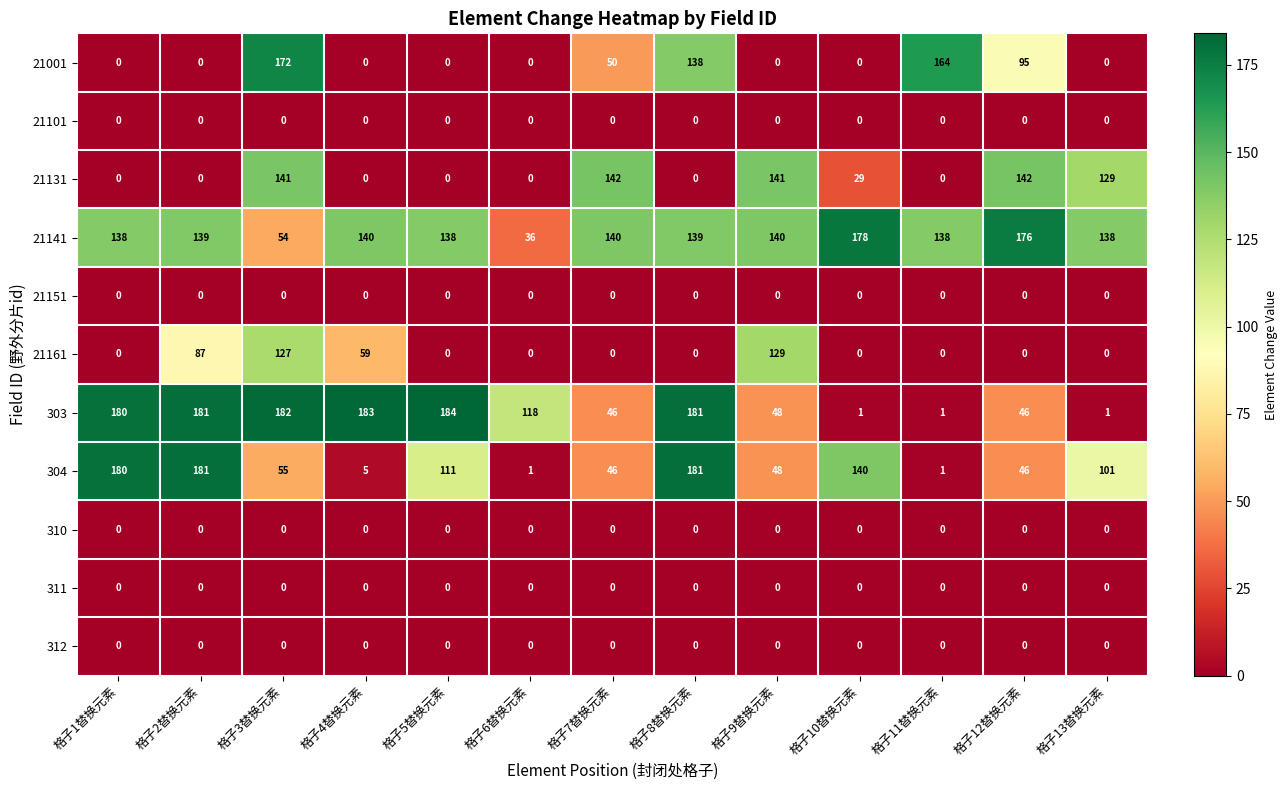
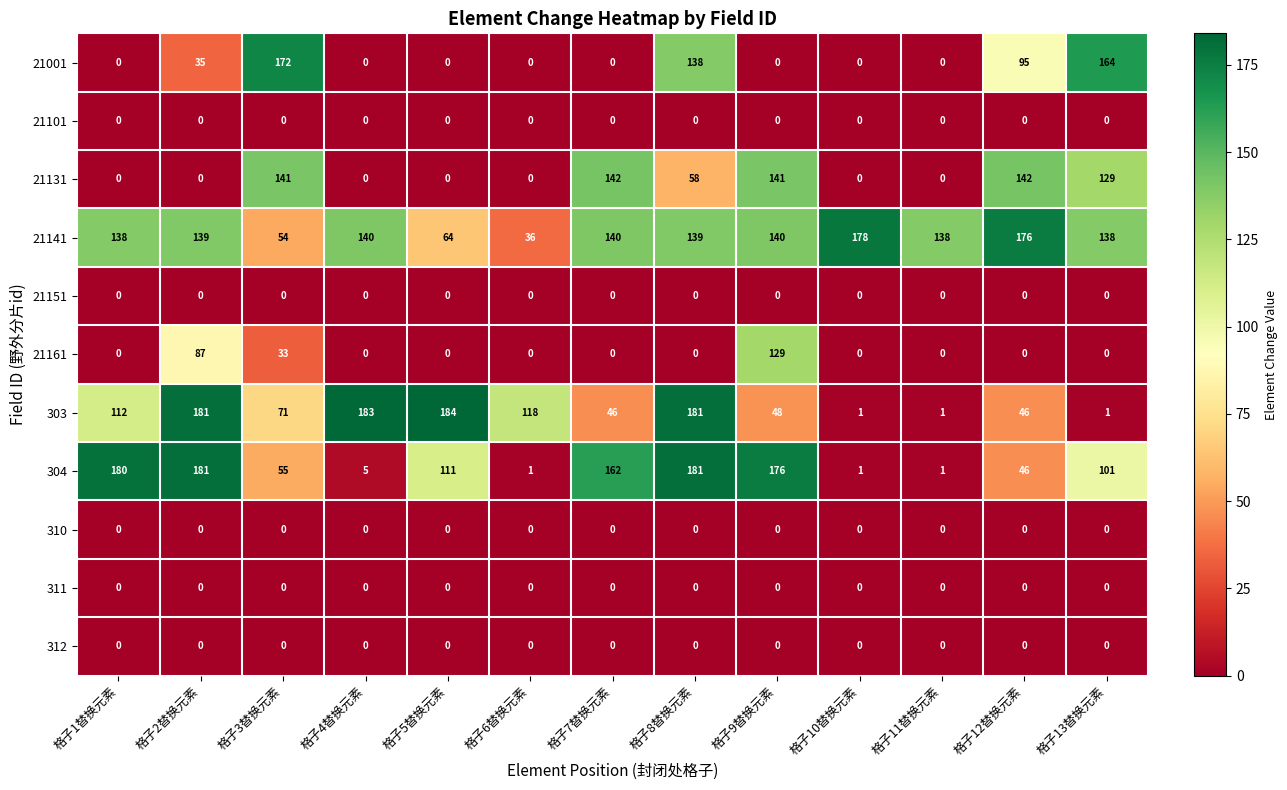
  {
    "21001": {
      "格子1替换元素": 0,
-     "格子2替换元素": 0,
+     "格子2替换元素": 35,
      "格子3替换元素": 172,
      "格子4替换元素": 0,
      "格子5替换元素": 0,
      "格子6替换元素": 0,
-     "格子7替换元素": 50,
+     "格子7替换元素": 0,
      "格子8替换元素": 138,
      "格子9替换元素": 0,
      "格子10替换元素": 0,
-     "格子11替换元素": 164,
+     "格子11替换元素": 0,
      "格子12替换元素": 95,
-     "格子13替换元素": 0
+     "格子13替换元素": 164
    },
    "21101": {
      "格子1替换元素": 0,
      "格子2替换元素": 0,
      "格子3替换元素": 0,
      "格子4替换元素": 0,
      "格子5替换元素": 0,
      "格子6替换元素": 0,
      "格子7替换元素": 0,
      "格子8替换元素": 0,
      "格子9替换元素": 0,
      "格子10替换元素": 0,
      "格子11替换元素": 0,
      "格子12替换元素": 0,
      "格子13替换元素": 0
    },
    "21131": {
      "格子1替换元素": 0,
      "格子2替换元素": 0,
      "格子3替换元素": 141,
      "格子4替换元素": 0,
      "格子5替换元素": 0,
      "格子6替换元素": 0,
      "格子7替换元素": 142,
-     "格子8替换元素": 0,
+     "格子8替换元素": 58,
      "格子9替换元素": 141,
-     "格子10替换元素": 29,
+     "格子10替换元素": 0,
      "格子11替换元素": 0,
      "格子12替换元素": 142,
      "格子13替换元素": 129
    },
    "21141": {
      "格子1替换元素": 138,
      "格子2替换元素": 139,
      "格子3替换元素": 54,
      "格子4替换元素": 140,
-     "格子5替换元素": 138,
+     "格子5替换元素": 64,
      "格子6替换元素": 36,
      "格子7替换元素": 140,
      "格子8替换元素": 139,
      "格子9替换元素": 140,
      "格子10替换元素": 178,
      "格子11替换元素": 138,
      "格子12替换元素": 176,
      "格子13替换元素": 138
    },
    "21151": {
      "格子1替换元素": 0,
      "格子2替换元素": 0,
      "格子3替换元素": 0,
      "格子4替换元素": 0,
      "格子5替换元素": 0,
      "格子6替换元素": 0,
      "格子7替换元素": 0,
      "格子8替换元素": 0,
      "格子9替换元素": 0,
      "格子10替换元素": 0,
      "格子11替换元素": 0,
      "格子12替换元素": 0,
      "格子13替换元素": 0
    },
    "21161": {
      "格子1替换元素": 0,
      "格子2替换元素": 87,
-     "格子3替换元素": 127,
-     "格子4替换元素": 59,
+     "格子3替换元素": 33,
+     "格子4替换元素": 0,
      "格子5替换元素": 0,
      "格子6替换元素": 0,
      "格子7替换元素": 0,
      "格子8替换元素": 0,
      "格子9替换元素": 129,
      "格子10替换元素": 0,
      "格子11替换元素": 0,
      "格子12替换元素": 0,
      "格子13替换元素": 0
    },
    "303": {
-     "格子1替换元素": 180,
+     "格子1替换元素": 112,
      "格子2替换元素": 181,
-     "格子3替换元素": 182,
+     "格子3替换元素": 71,
      "格子4替换元素": 183,
      "格子5替换元素": 184,
      "格子6替换元素": 118,
      "格子7替换元素": 46,
      "格子8替换元素": 181,
      "格子9替换元素": 48,
      "格子10替换元素": 1,
      "格子11替换元素": 1,
      "格子12替换元素": 46,
      "格子13替换元素": 1
    },
    "304": {
      "格子1替换元素": 180,
      "格子2替换元素": 181,
      "格子3替换元素": 55,
      "格子4替换元素": 5,
      "格子5替换元素": 111,
      "格子6替换元素": 1,
-     "格子7替换元素": 46,
+     "格子7替换元素": 162,
      "格子8替换元素": 181,
-     "格子9替换元素": 48,
-     "格子10替换元素": 140,
+     "格子9替换元素": 176,
+     "格子10替换元素": 1,
      "格子11替换元素": 1,
      "格子12替换元素": 46,
      "格子13替换元素": 101
    },
    "310": {
      "格子1替换元素": 0,
      "格子2替换元素": 0,
      "格子3替换元素": 0,
      "格子4替换元素": 0,
      "格子5替换元素": 0,
      "格子6替换元素": 0,
      "格子7替换元素": 0,
      "格子8替换元素": 0,
      "格子9替换元素": 0,
      "格子10替换元素": 0,
      "格子11替换元素": 0,
      "格子12替换元素": 0,
      "格子13替换元素": 0
    },
    "311": {
      "格子1替换元素": 0,
      "格子2替换元素": 0,
      "格子3替换元素": 0,
      "格子4替换元素": 0,
      "格子5替换元素": 0,
      "格子6替换元素": 0,
      "格子7替换元素": 0,
      "格子8替换元素": 0,
      "格子9替换元素": 0,
      "格子10替换元素": 0,
      "格子11替换元素": 0,
      "格子12替换元素": 0,
      "格子13替换元素": 0
    },
    "312": {
      "格子1替换元素": 0,
      "格子2替换元素": 0,
      "格子3替换元素": 0,
      "格子4替换元素": 0,
      "格子5替换元素": 0,
      "格子6替换元素": 0,
      "格子7替换元素": 0,
      "格子8替换元素": 0,
      "格子9替换元素": 0,
      "格子10替换元素": 0,
      "格子11替换元素": 0,
      "格子12替换元素": 0,
      "格子13替换元素": 0
    }
  }
